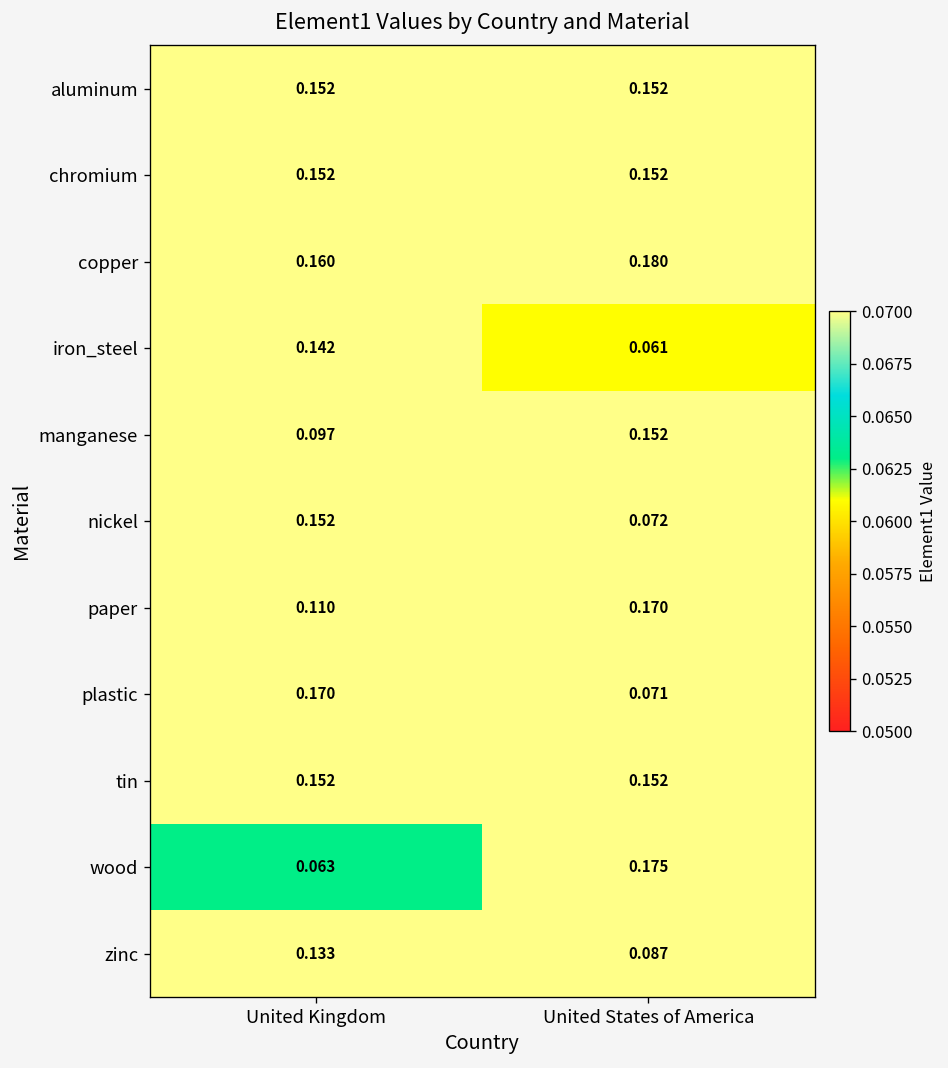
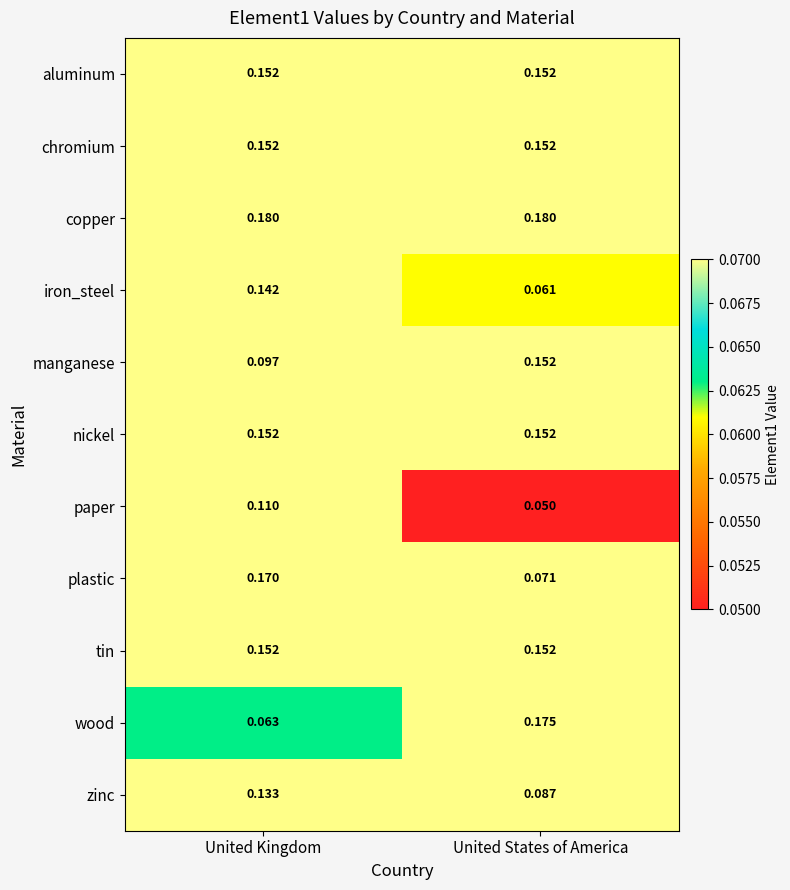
  {
    "aluminum": {
      "United Kingdom": 0.152,
      "United States of America": 0.152
    },
    "chromium": {
      "United Kingdom": 0.152,
      "United States of America": 0.152
    },
    "copper": {
-     "United Kingdom": 0.160,
+     "United Kingdom": 0.180,
      "United States of America": 0.180
    },
    "iron_steel": {
      "United Kingdom": 0.142,
      "United States of America": 0.061
    },
    "manganese": {
      "United Kingdom": 0.097,
      "United States of America": 0.152
    },
    "nickel": {
      "United Kingdom": 0.152,
-     "United States of America": 0.072
+     "United States of America": 0.152
    },
    "paper": {
      "United Kingdom": 0.110,
-     "United States of America": 0.170
+     "United States of America": 0.050
    },
    "plastic": {
      "United Kingdom": 0.170,
      "United States of America": 0.071
    },
    "tin": {
      "United Kingdom": 0.152,
      "United States of America": 0.152
    },
    "wood": {
      "United Kingdom": 0.063,
      "United States of America": 0.175
    },
    "zinc": {
      "United Kingdom": 0.133,
      "United States of America": 0.087
    }
  }
